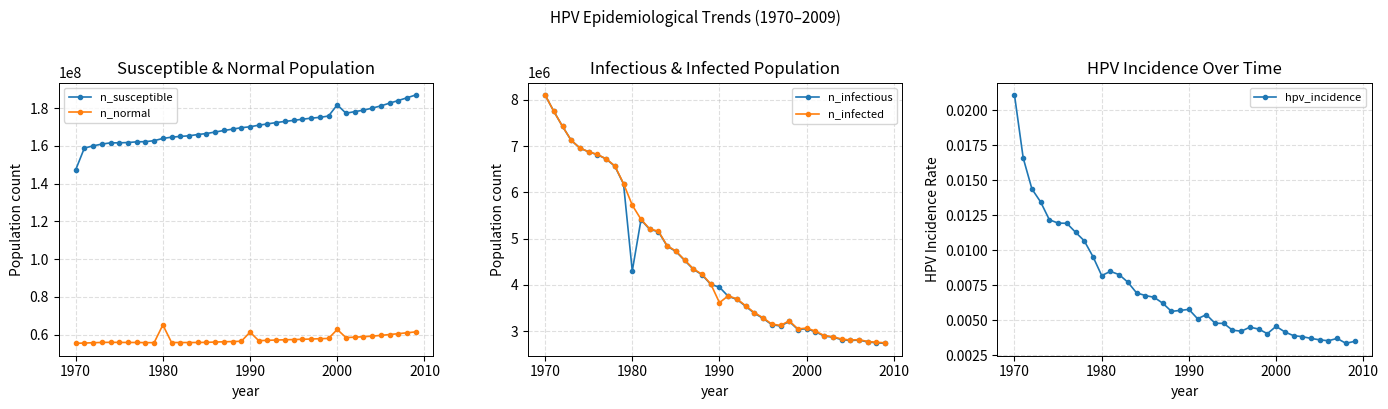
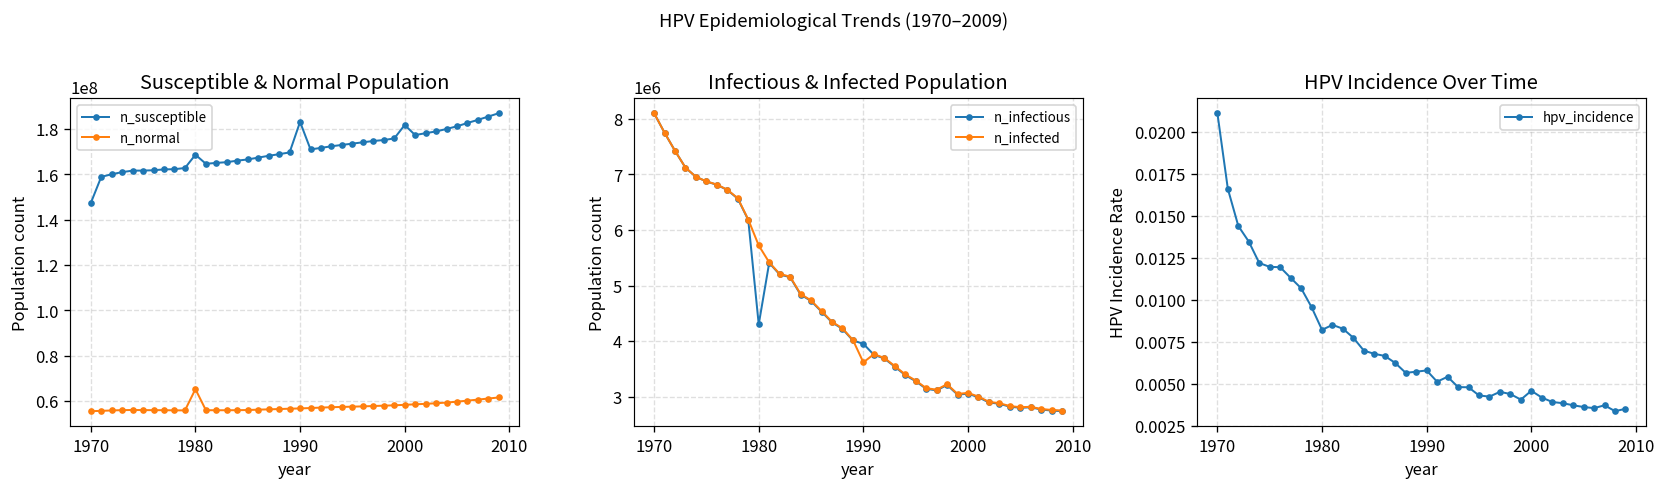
  {
    "Susceptible & Normal Population": {
      "n_susceptible": {
        "1970": 147000000,
-       "1980": 164000000,
-       "1990": 170000000,
+       "1980": 169000000,
+       "1990": 183000000,
        "2000": 182000000
      },
      "n_normal": {
        "1970": 55000000,
        "1980": 65000000,
-       "1990": 61000000,
-       "2000": 63000000
+       "1990": 57000000,
+       "2000": 58000000
      }
    },
    "Infectious & Infected Population": {
      "n_infectious": {
        "1980": 4300000,
        "1990": 4000000
      },
      "n_infected": {
        "1980": 5700000,
        "1990": 3600000
      }
    },
    "HPV Incidence Over Time": {
      "1970": 0.0211,
      "1980": 0.0082,
      "1990": 0.0058,
      "2000": 0.0046
    }
  }
